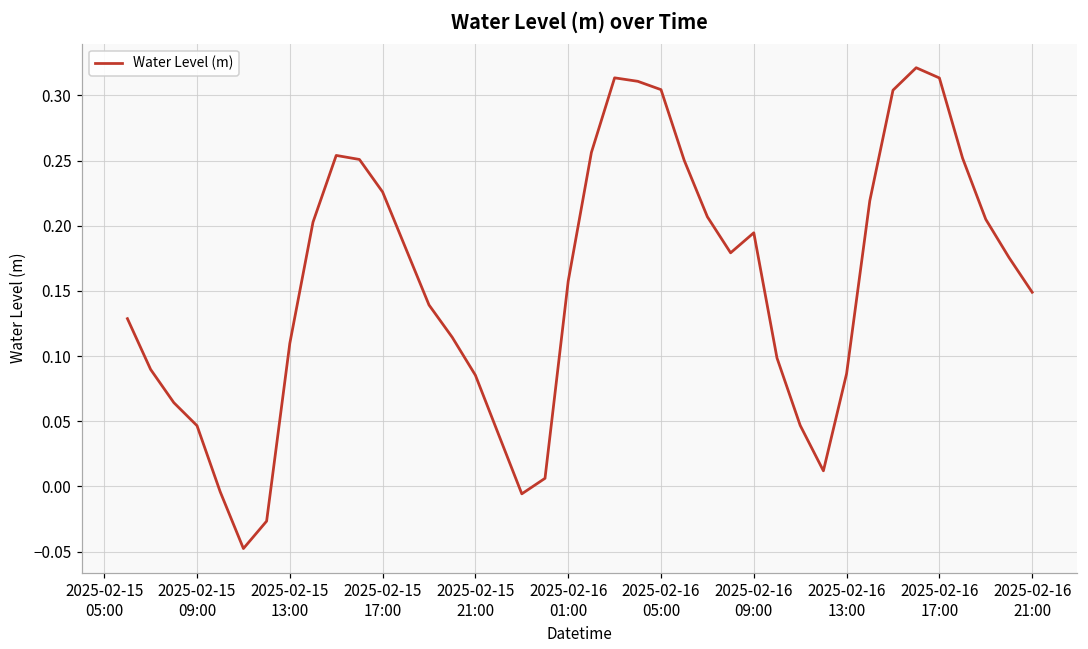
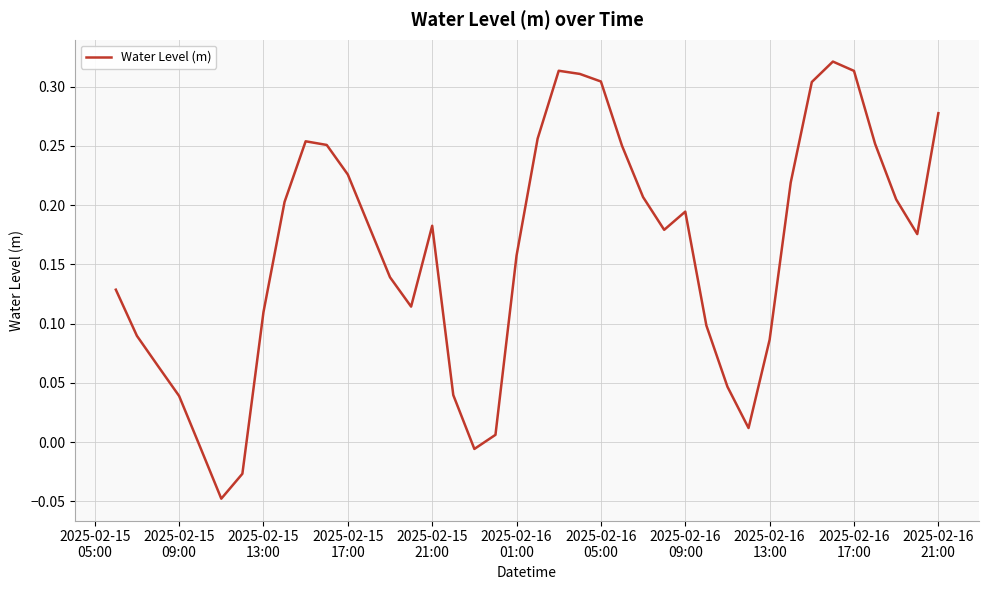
  {
-   "2025-02-15 09:00": 0.047,
+   "2025-02-15 09:00": 0.039,
    "2025-02-15 13:00": 0.110,
    "2025-02-15 17:00": 0.226,
-   "2025-02-15 21:00": 0.085,
+   "2025-02-15 21:00": 0.183,
    "2025-02-16 01:00": 0.157,
    "2025-02-16 05:00": 0.304,
    "2025-02-16 09:00": 0.195,
    "2025-02-16 13:00": 0.087,
    "2025-02-16 17:00": 0.313,
-   "2025-02-16 21:00": 0.149
+   "2025-02-16 21:00": 0.278
  }
